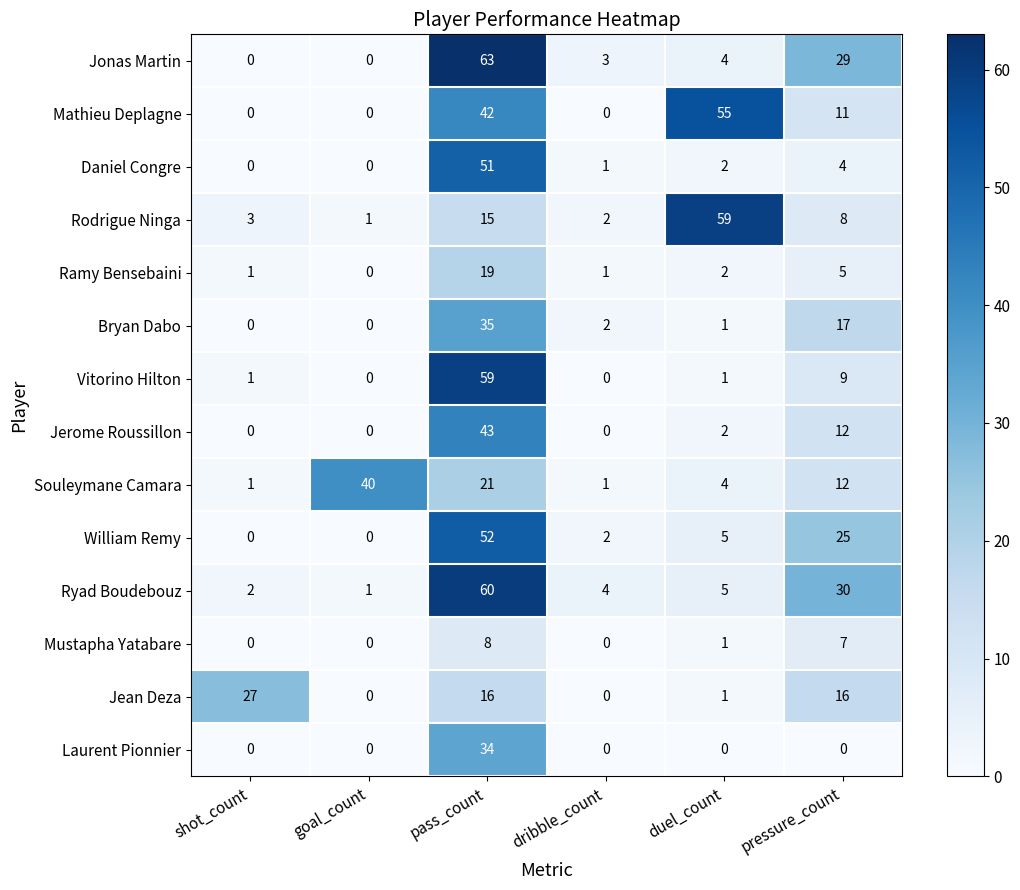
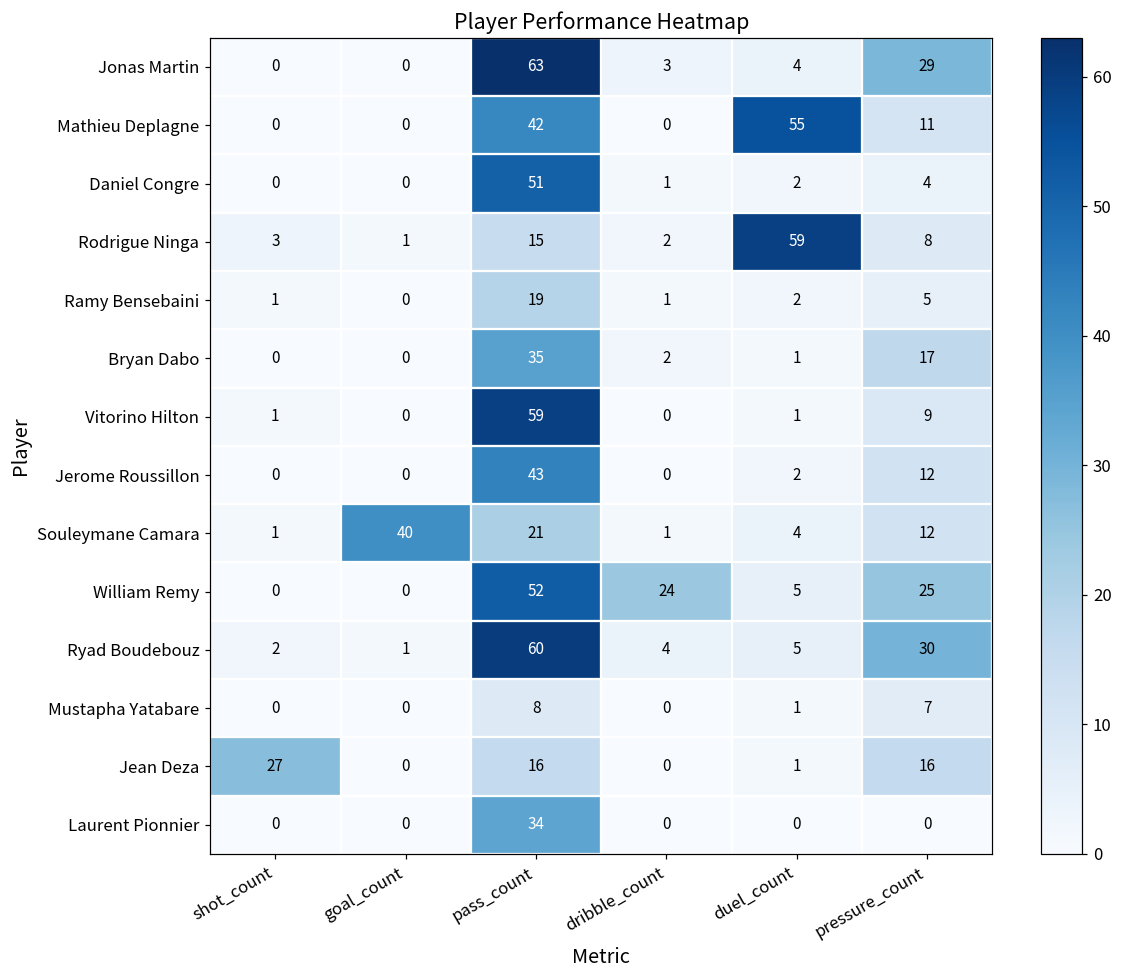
  {
    "Jonas Martin": {
      "shot_count": 0,
      "goal_count": 0,
      "pass_count": 63,
      "dribble_count": 3,
      "duel_count": 4,
      "pressure_count": 29
    },
    "Mathieu Deplagne": {
      "shot_count": 0,
      "goal_count": 0,
      "pass_count": 42,
      "dribble_count": 0,
      "duel_count": 55,
      "pressure_count": 11
    },
    "Daniel Congre": {
      "shot_count": 0,
      "goal_count": 0,
      "pass_count": 51,
      "dribble_count": 1,
      "duel_count": 2,
      "pressure_count": 4
    },
    "Rodrigue Ninga": {
      "shot_count": 3,
      "goal_count": 1,
      "pass_count": 15,
      "dribble_count": 2,
      "duel_count": 59,
      "pressure_count": 8
    },
    "Ramy Bensebaini": {
      "shot_count": 1,
      "goal_count": 0,
      "pass_count": 19,
      "dribble_count": 1,
      "duel_count": 2,
      "pressure_count": 5
    },
    "Bryan Dabo": {
      "shot_count": 0,
      "goal_count": 0,
      "pass_count": 35,
      "dribble_count": 2,
      "duel_count": 1,
      "pressure_count": 17
    },
    "Vitorino Hilton": {
      "shot_count": 1,
      "goal_count": 0,
      "pass_count": 59,
      "dribble_count": 0,
      "duel_count": 1,
      "pressure_count": 9
    },
    "Jerome Roussillon": {
      "shot_count": 0,
      "goal_count": 0,
      "pass_count": 43,
      "dribble_count": 0,
      "duel_count": 2,
      "pressure_count": 12
    },
    "Souleymane Camara": {
      "shot_count": 1,
      "goal_count": 40,
      "pass_count": 21,
      "dribble_count": 1,
      "duel_count": 4,
      "pressure_count": 12
    },
    "William Remy": {
      "shot_count": 0,
      "goal_count": 0,
      "pass_count": 52,
-     "dribble_count": 2,
+     "dribble_count": 24,
      "duel_count": 5,
      "pressure_count": 25
    },
    "Ryad Boudebouz": {
      "shot_count": 2,
      "goal_count": 1,
      "pass_count": 60,
      "dribble_count": 4,
      "duel_count": 5,
      "pressure_count": 30
    },
    "Mustapha Yatabare": {
      "shot_count": 0,
      "goal_count": 0,
      "pass_count": 8,
      "dribble_count": 0,
      "duel_count": 1,
      "pressure_count": 7
    },
    "Jean Deza": {
      "shot_count": 27,
      "goal_count": 0,
      "pass_count": 16,
      "dribble_count": 0,
      "duel_count": 1,
      "pressure_count": 16
    },
    "Laurent Pionnier": {
      "shot_count": 0,
      "goal_count": 0,
      "pass_count": 34,
      "dribble_count": 0,
      "duel_count": 0,
      "pressure_count": 0
    }
  }
